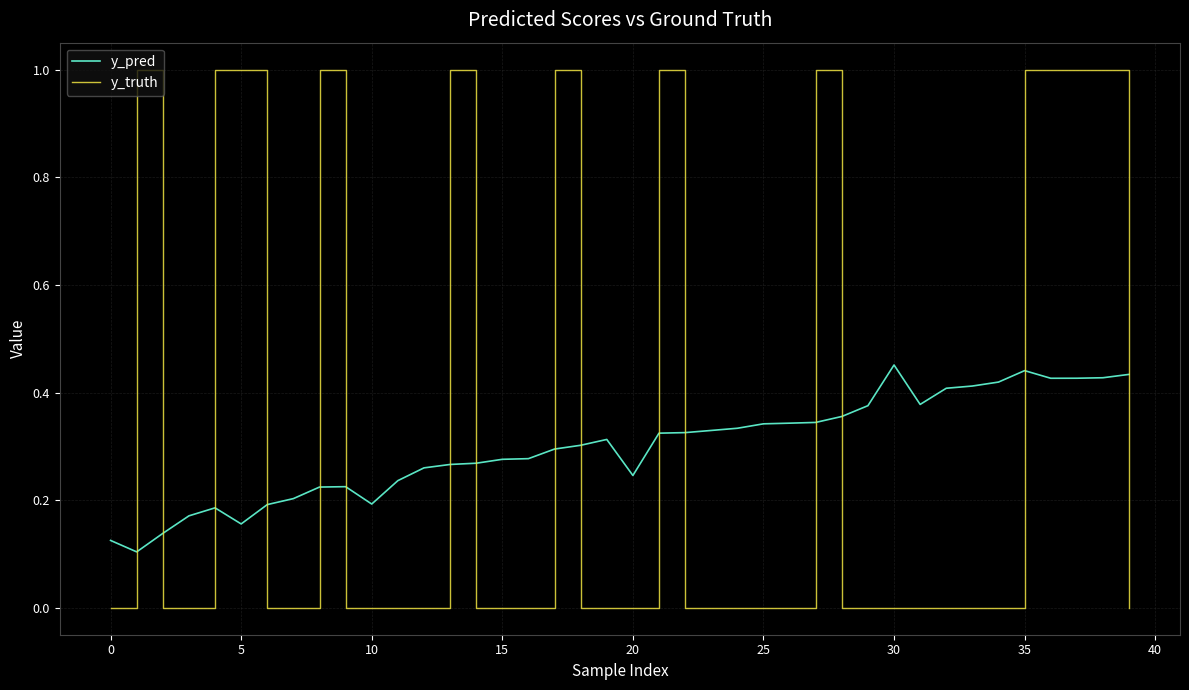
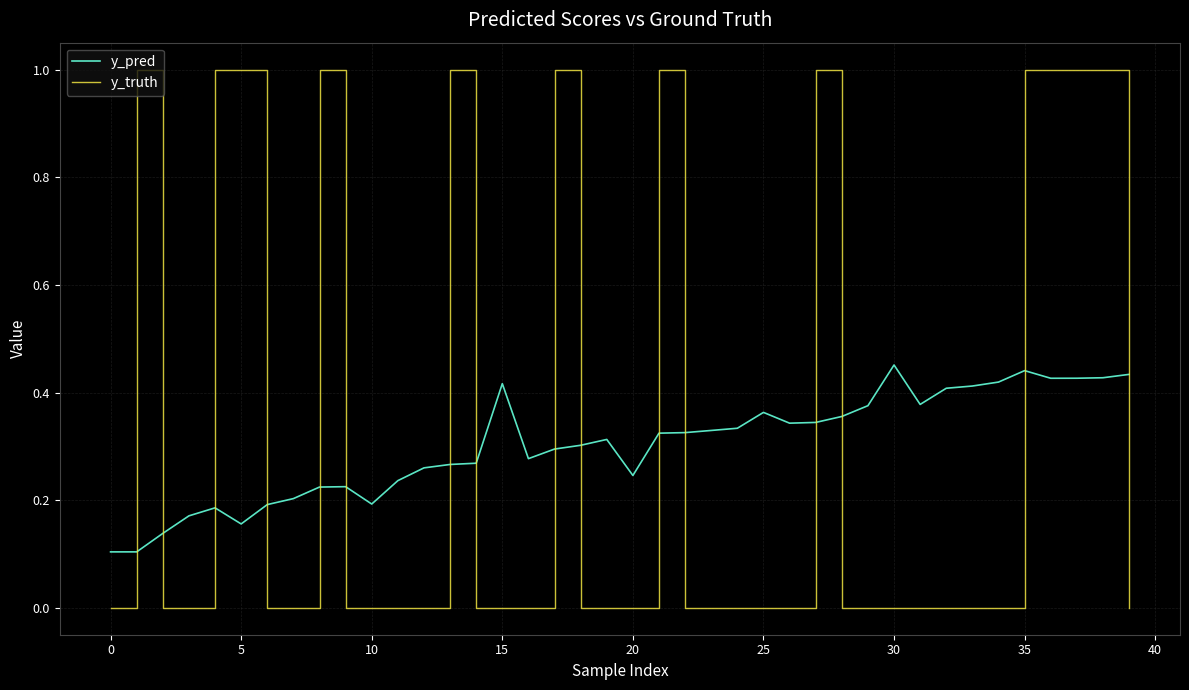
  {
    "y_pred": {
-     "0": 0.13,
+     "0": 0.10,
      "5": 0.16,
      "10": 0.19,
-     "15": 0.28,
+     "15": 0.42,
      "20": 0.25,
-     "25": 0.34,
+     "25": 0.36,
      "30": 0.45,
      "35": 0.44
    },
    "y_truth": {
      "0": 0.00,
      "5": 1.00,
      "10": 0.00,
      "15": 0.00,
      "20": 0.00,
      "25": 0.00,
      "30": 0.00,
      "35": 1.00
    }
  }
